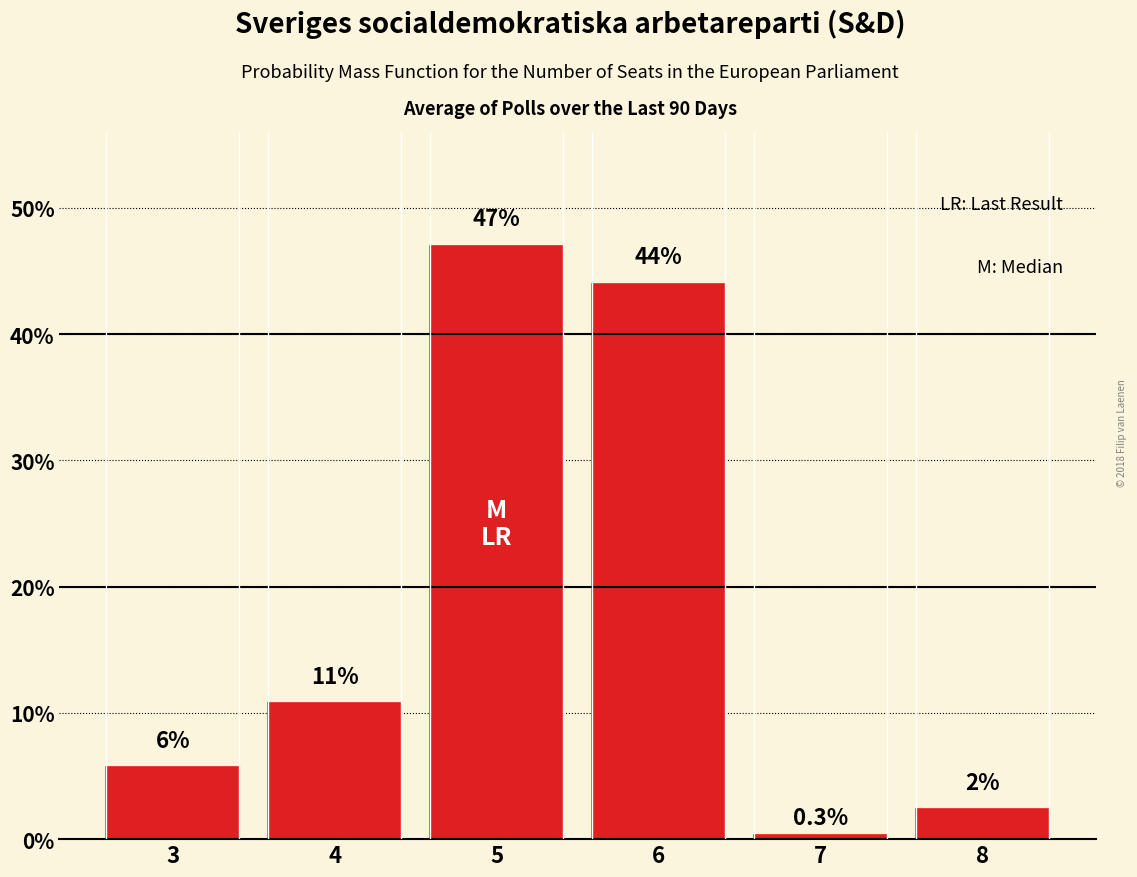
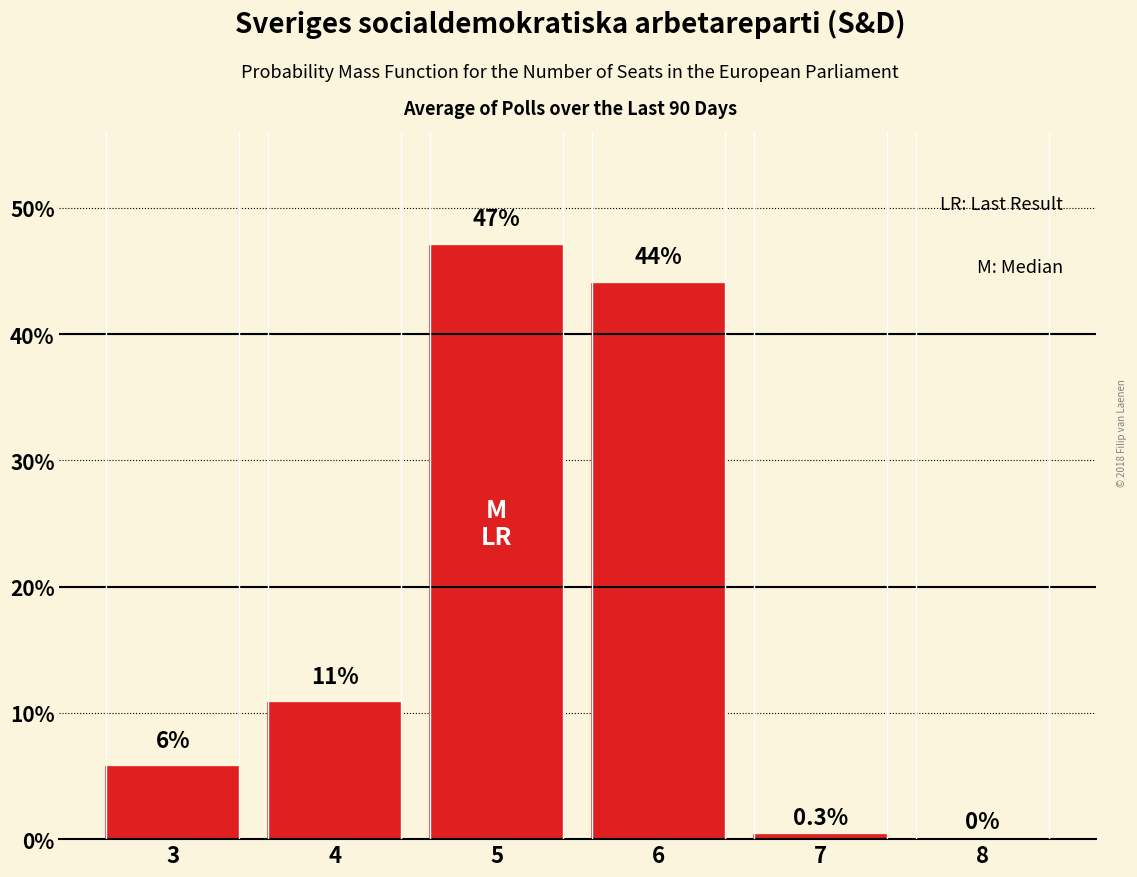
  {
    "3": "6%",
    "4": "11%",
    "5": "47%",
    "6": "44%",
    "7": "0.3%",
-   "8": "2%"
+   "8": "0%"
  }
